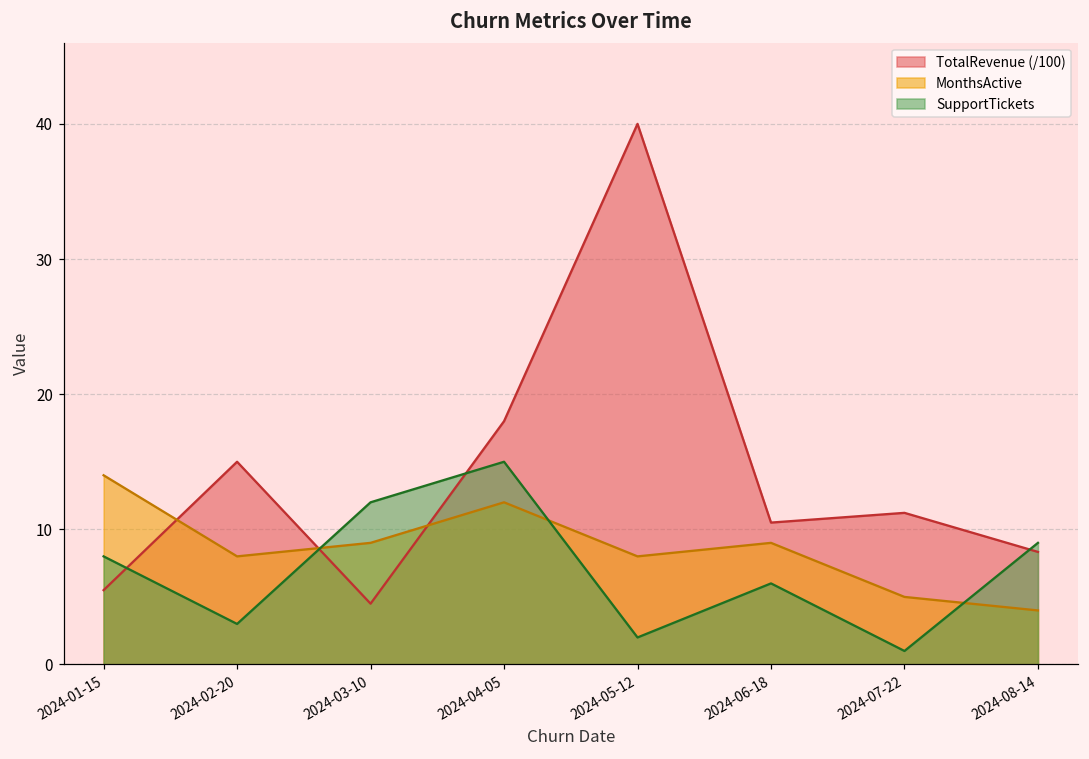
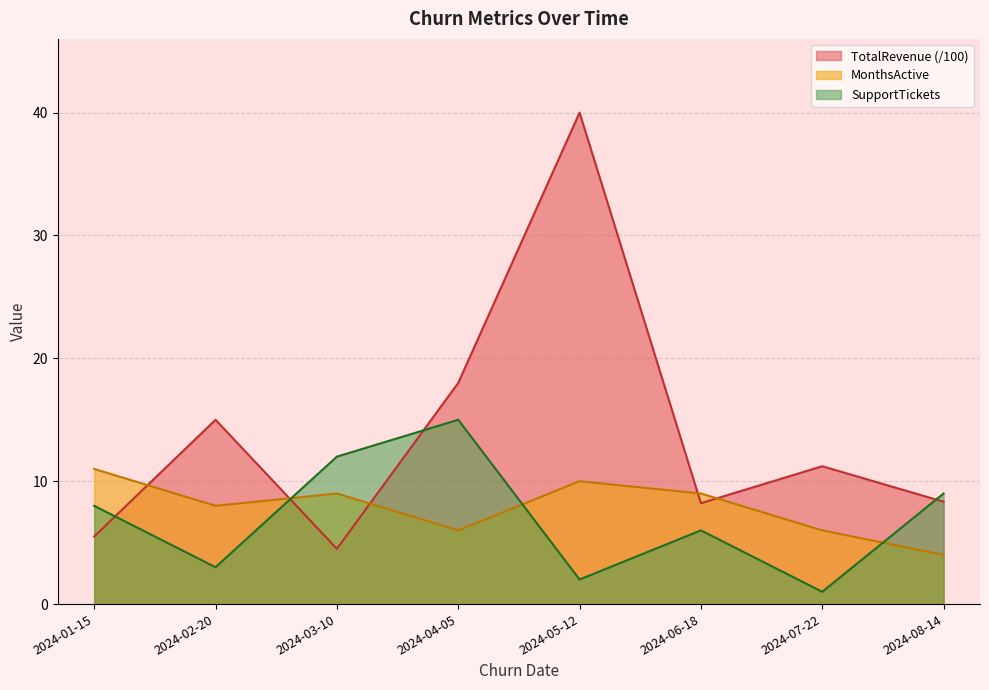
  {
    "TotalRevenue (/100)": {
      "2024-01-15": 5.5,
      "2024-02-20": 15.0,
      "2024-03-10": 4.5,
      "2024-04-05": 18.0,
      "2024-05-12": 40.0,
-     "2024-06-18": 10.5,
+     "2024-06-18": 8.2,
      "2024-07-22": 11.2,
      "2024-08-14": 8.3
    },
    "MonthsActive": {
-     "2024-01-15": 14,
+     "2024-01-15": 11,
      "2024-02-20": 8,
      "2024-03-10": 9,
-     "2024-04-05": 12,
-     "2024-05-12": 8,
+     "2024-04-05": 6,
+     "2024-05-12": 10,
      "2024-06-18": 9,
-     "2024-07-22": 5,
+     "2024-07-22": 6,
      "2024-08-14": 4
    },
    "SupportTickets": {
      "2024-01-15": 8.0,
      "2024-02-20": 3.0,
      "2024-03-10": 12.0,
      "2024-04-05": 15.0,
      "2024-05-12": 2.0,
      "2024-06-18": 6.0,
      "2024-07-22": 1.0,
      "2024-08-14": 9.0
    }
  }
